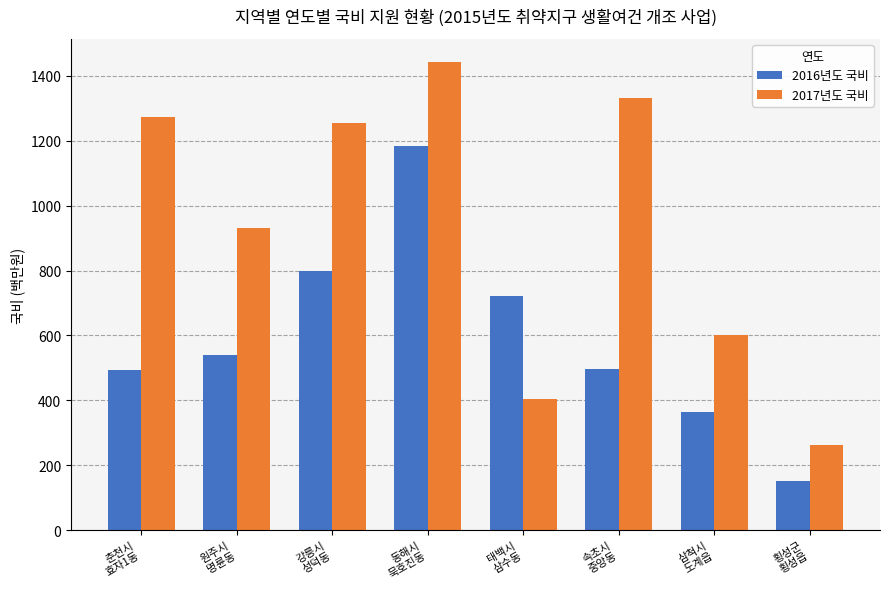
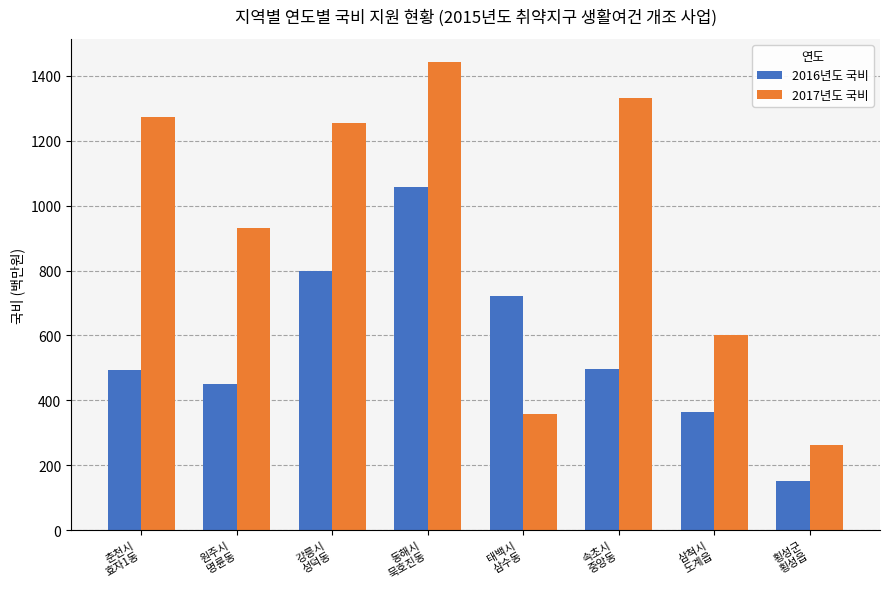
  {
    "2016년도 국비": {
      "춘천시 효자1동": 490,
-     "원주시 명륜동": 540,
+     "원주시 명륜동": 450,
      "강릉시 성덕동": 800,
-     "동해시 묵호진동": 1180,
+     "동해시 묵호진동": 1060,
      "태백시 삼수동": 720,
      "속초시 중앙동": 500,
      "삼척시 도계읍": 360,
      "횡성군 횡성읍": 150
    },
    "2017년도 국비": {
      "춘천시 효자1동": 1270,
      "원주시 명륜동": 930,
      "강릉시 성덕동": 1260,
      "동해시 묵호진동": 1440,
-     "태백시 삼수동": 400,
+     "태백시 삼수동": 360,
      "속초시 중앙동": 1330,
      "삼척시 도계읍": 600,
      "횡성군 횡성읍": 260
    }
  }
